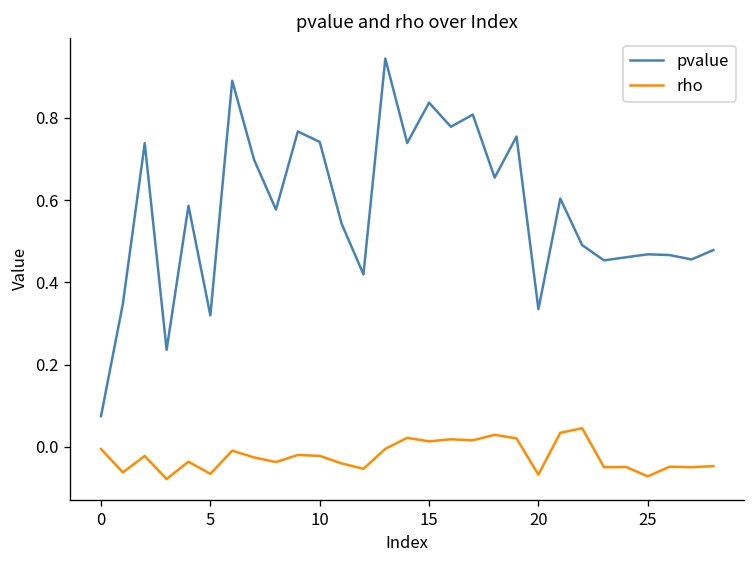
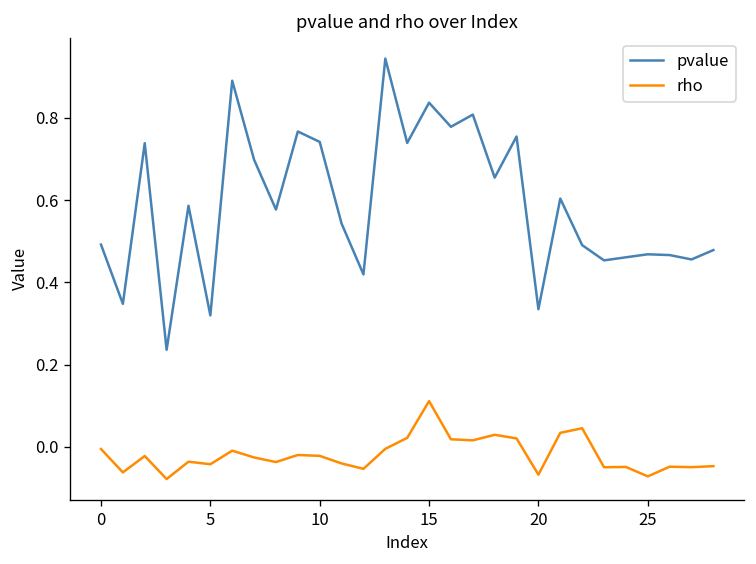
  {
    "pvalue": {
-     "0": 0.07,
+     "0": 0.49,
      "5": 0.32,
      "10": 0.74,
      "15": 0.84,
      "20": 0.33,
      "25": 0.47
    },
    "rho": {
      "0": -0.01,
-     "5": -0.07,
+     "5": -0.04,
      "10": -0.02,
-     "15": 0.01,
+     "15": 0.11,
      "20": -0.07,
      "25": -0.07
    }
  }
